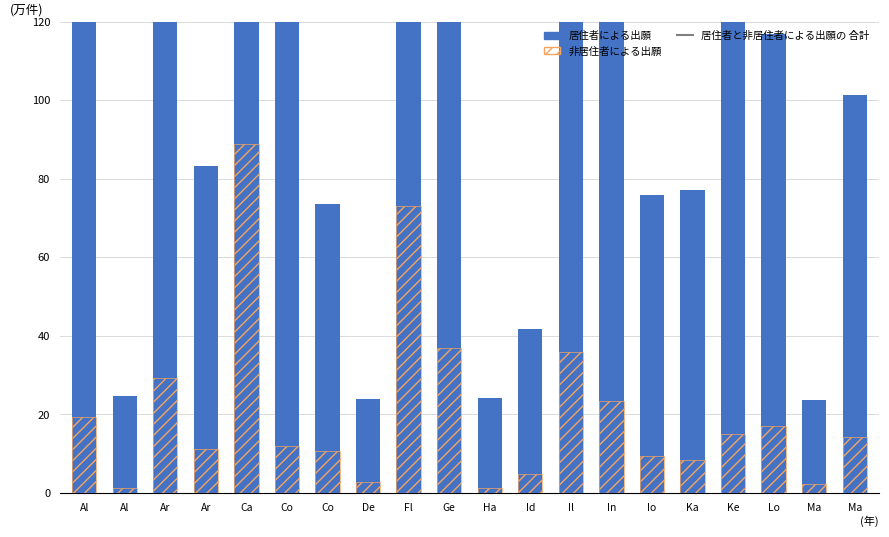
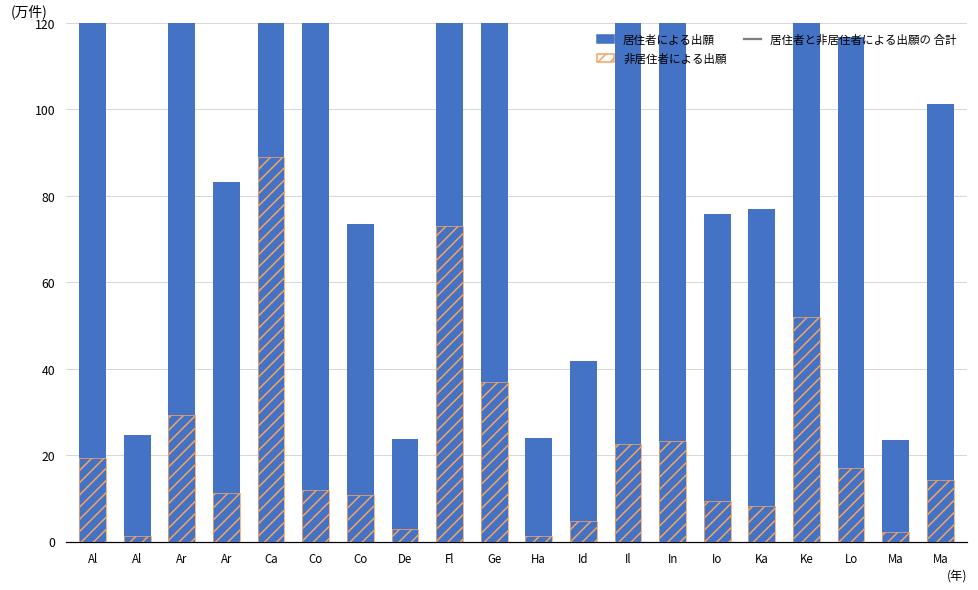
  {
    "居住者による出願": {
      "De": 24,
      "Ha": 24,
      "Id": 42,
      "Io": 76,
      "Ka": 77,
      "Lo": 117
    },
    "非居住者による出願": {
-     "Il": 36,
-     "Ke": 15
+     "Il": 23,
+     "Ke": 52
    }
  }
